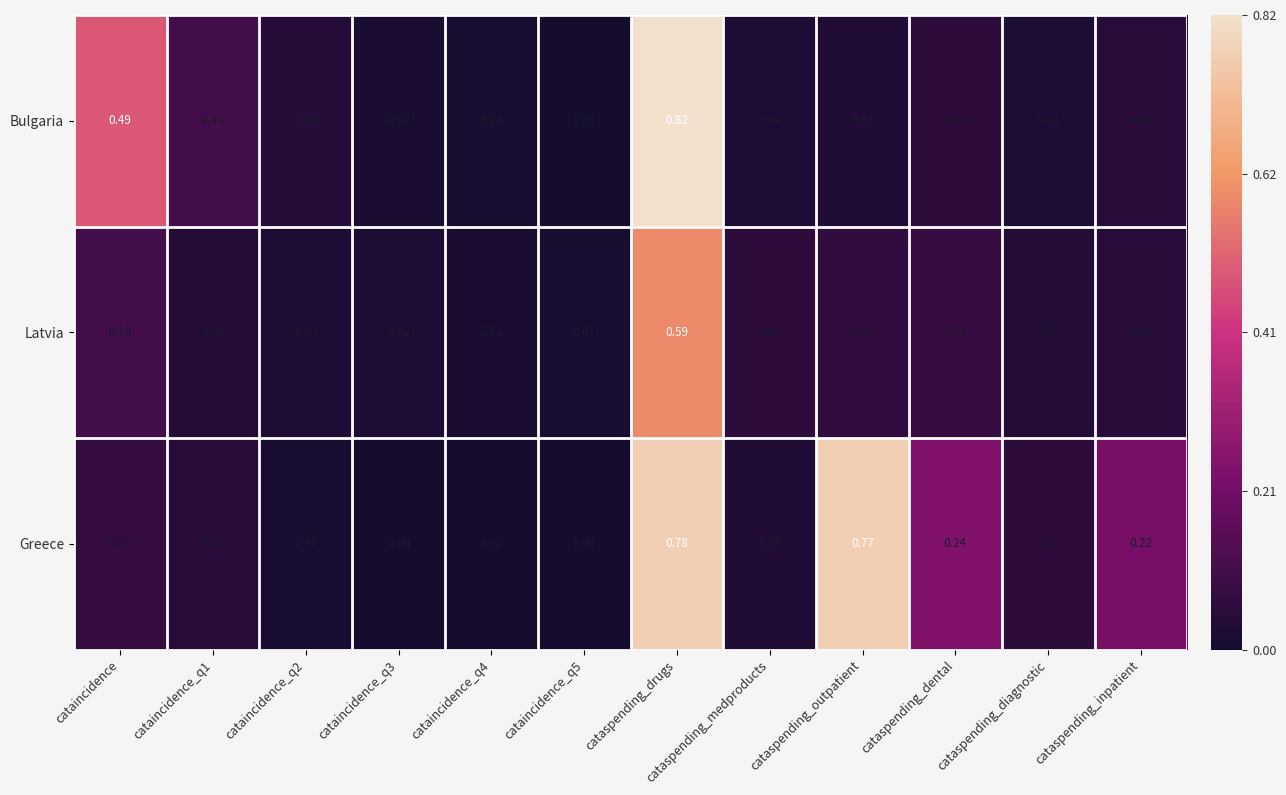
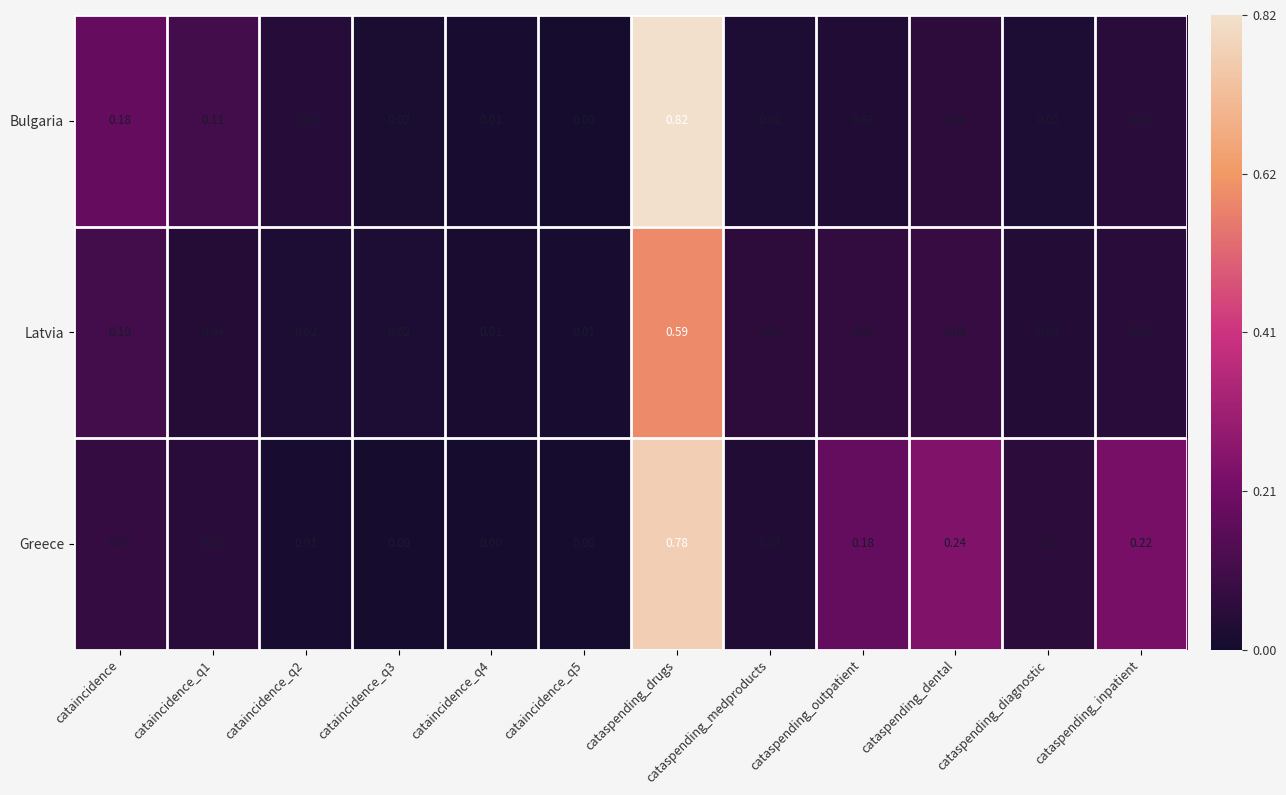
  {
    "Bulgaria": {
-     "cataincidence": 0.49,
+     "cataincidence": 0.18,
      "cataspending_drugs": 0.82
    },
    "Latvia": {
      "cataspending_drugs": 0.59
    },
    "Greece": {
      "cataspending_drugs": 0.78,
-     "cataspending_outpatient": 0.77,
+     "cataspending_outpatient": 0.18,
      "cataspending_dental": 0.24,
      "cataspending_inpatient": 0.22
    }
  }
